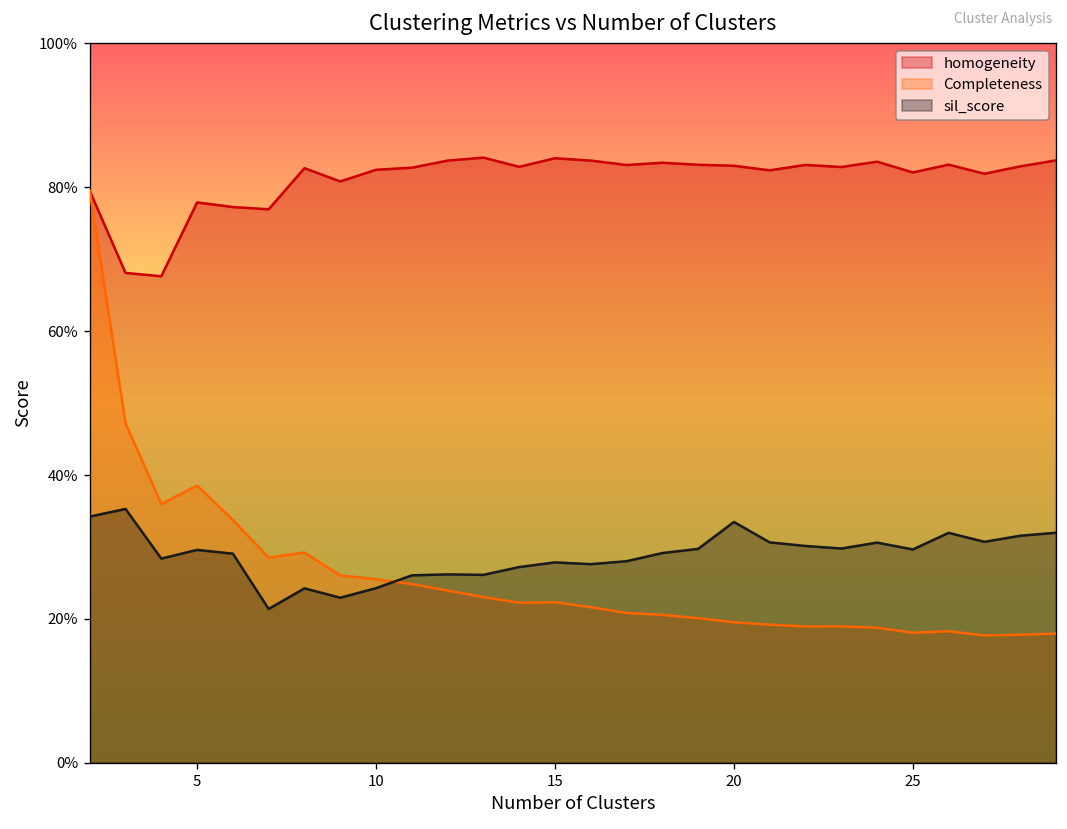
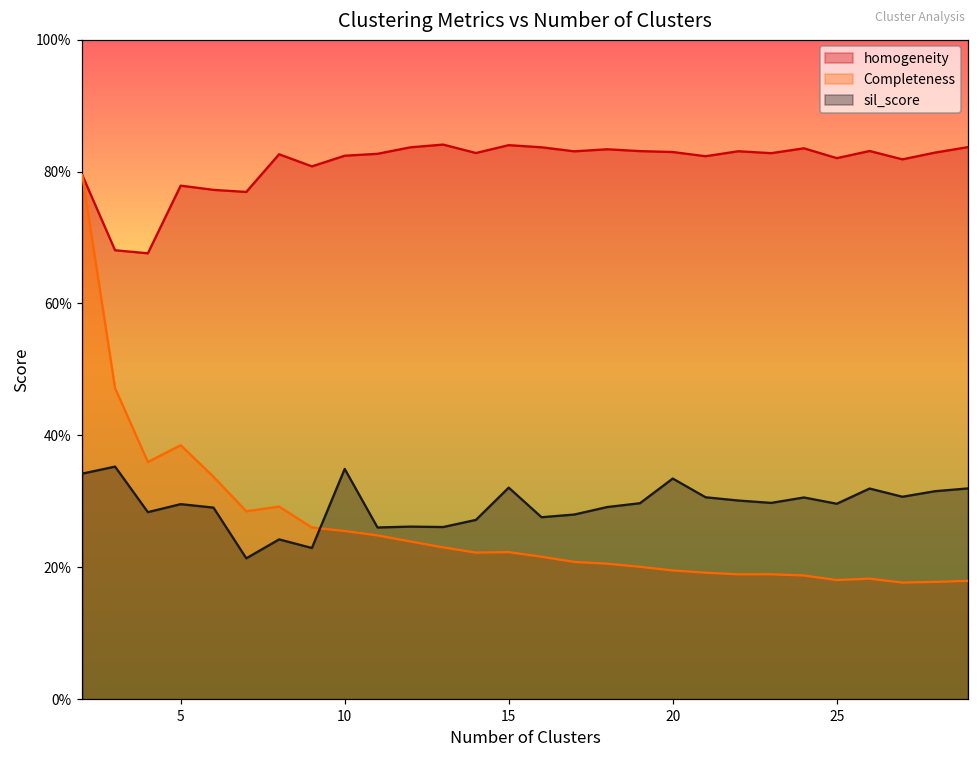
  {
    "sil_score": {
      "5": "30%",
-     "10": "24%",
-     "15": "28%",
+     "10": "35%",
+     "15": "32%",
      "20": "33%",
      "25": "30%"
    }
  }
